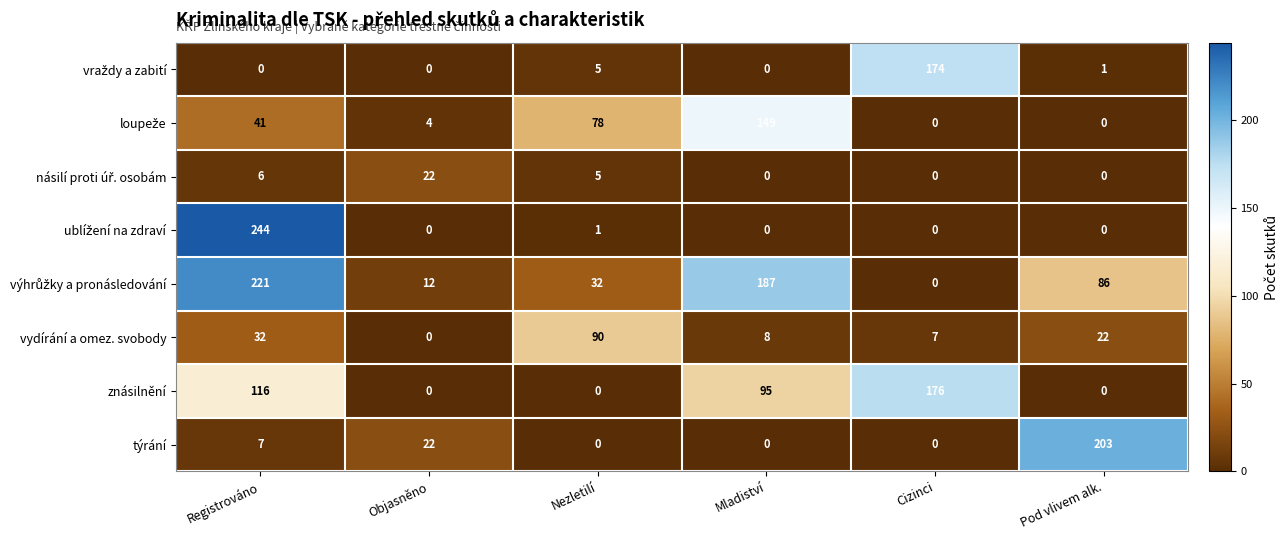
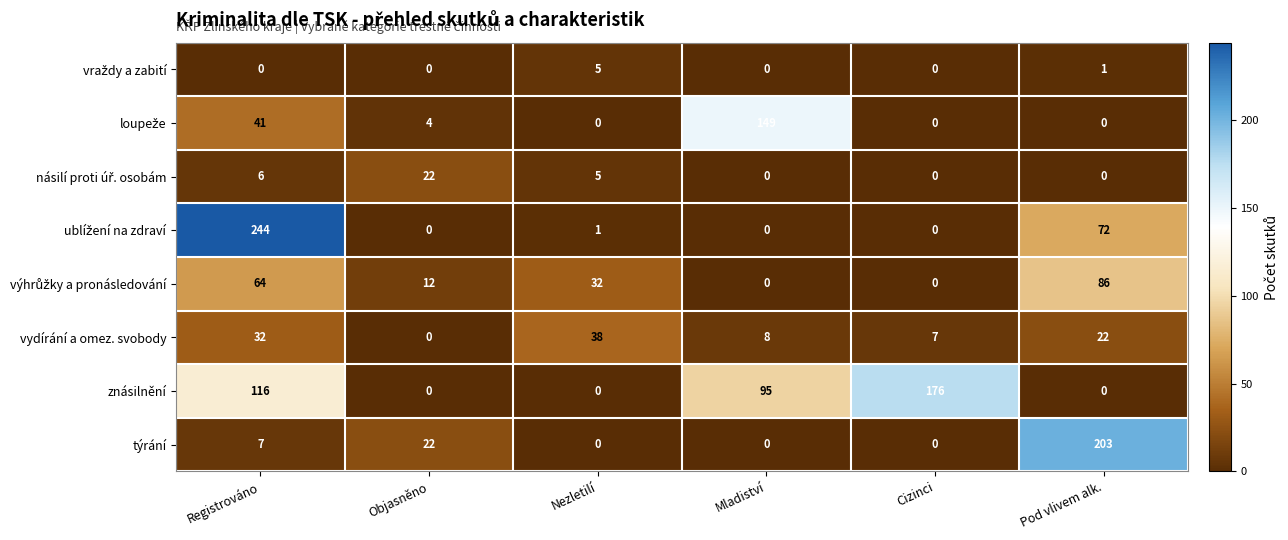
  {
    "vraždy a zabití": {
      "Registrováno": 0,
      "Objasněno": 0,
      "Nezletilí": 5,
      "Mladiství": 0,
-     "Cizinci": 174,
+     "Cizinci": 0,
      "Pod vlivem alk.": 1
    },
    "loupeže": {
      "Registrováno": 41,
      "Objasněno": 4,
-     "Nezletilí": 78,
+     "Nezletilí": 0,
      "Cizinci": 0,
      "Pod vlivem alk.": 0
    },
    "násilí proti úř. osobám": {
      "Registrováno": 6,
      "Objasněno": 22,
      "Nezletilí": 5,
      "Mladiství": 0,
      "Cizinci": 0,
      "Pod vlivem alk.": 0
    },
    "ublížení na zdraví": {
      "Registrováno": 244,
      "Objasněno": 0,
      "Nezletilí": 1,
      "Mladiství": 0,
      "Cizinci": 0,
-     "Pod vlivem alk.": 0
+     "Pod vlivem alk.": 72
    },
    "výhrůžky a pronásledování": {
-     "Registrováno": 221,
+     "Registrováno": 64,
      "Objasněno": 12,
      "Nezletilí": 32,
-     "Mladiství": 187,
+     "Mladiství": 0,
      "Cizinci": 0,
      "Pod vlivem alk.": 86
    },
    "vydírání a omez. svobody": {
      "Registrováno": 32,
      "Objasněno": 0,
-     "Nezletilí": 90,
+     "Nezletilí": 38,
      "Mladiství": 8,
      "Cizinci": 7,
      "Pod vlivem alk.": 22
    },
    "znásilnění": {
      "Registrováno": 116,
      "Objasněno": 0,
      "Nezletilí": 0,
      "Mladiství": 95,
      "Cizinci": 176,
      "Pod vlivem alk.": 0
    },
    "týrání": {
      "Registrováno": 7,
      "Objasněno": 22,
      "Nezletilí": 0,
      "Mladiství": 0,
      "Cizinci": 0,
      "Pod vlivem alk.": 203
    }
  }
